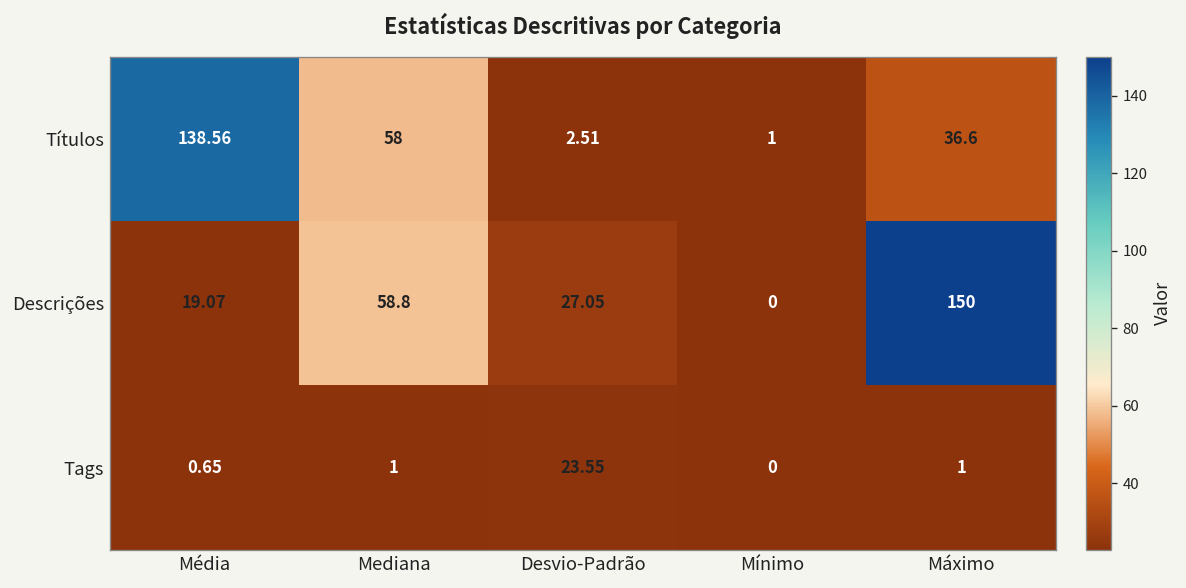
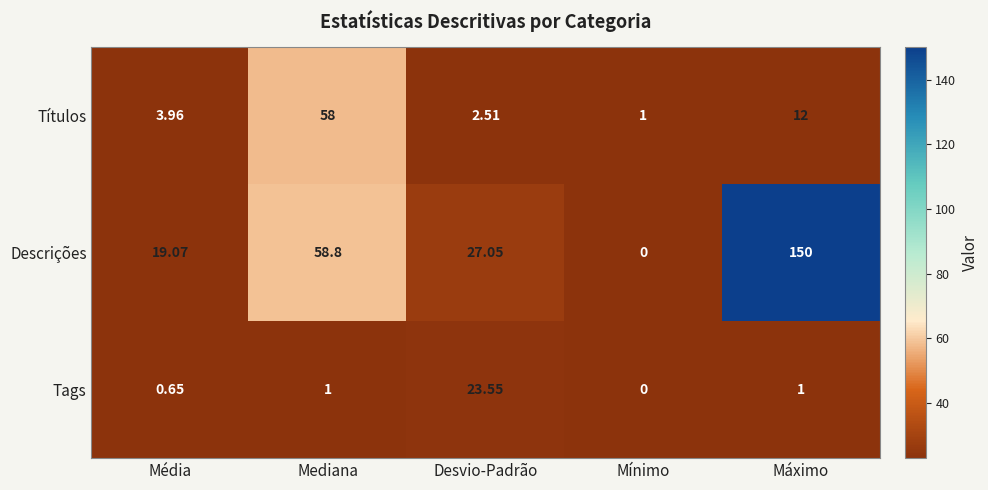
  {
    "Títulos": {
-     "Média": 138.56,
+     "Média": 3.96,
      "Mediana": 58,
      "Desvio-Padrão": 2.51,
      "Mínimo": 1,
-     "Máximo": 36.6
+     "Máximo": 12
    },
    "Descrições": {
      "Média": 19.07,
      "Mediana": 58.8,
      "Desvio-Padrão": 27.05,
      "Mínimo": 0,
      "Máximo": 150
    },
    "Tags": {
      "Média": 0.65,
      "Mediana": 1,
      "Desvio-Padrão": 23.55,
      "Mínimo": 0,
      "Máximo": 1
    }
  }
